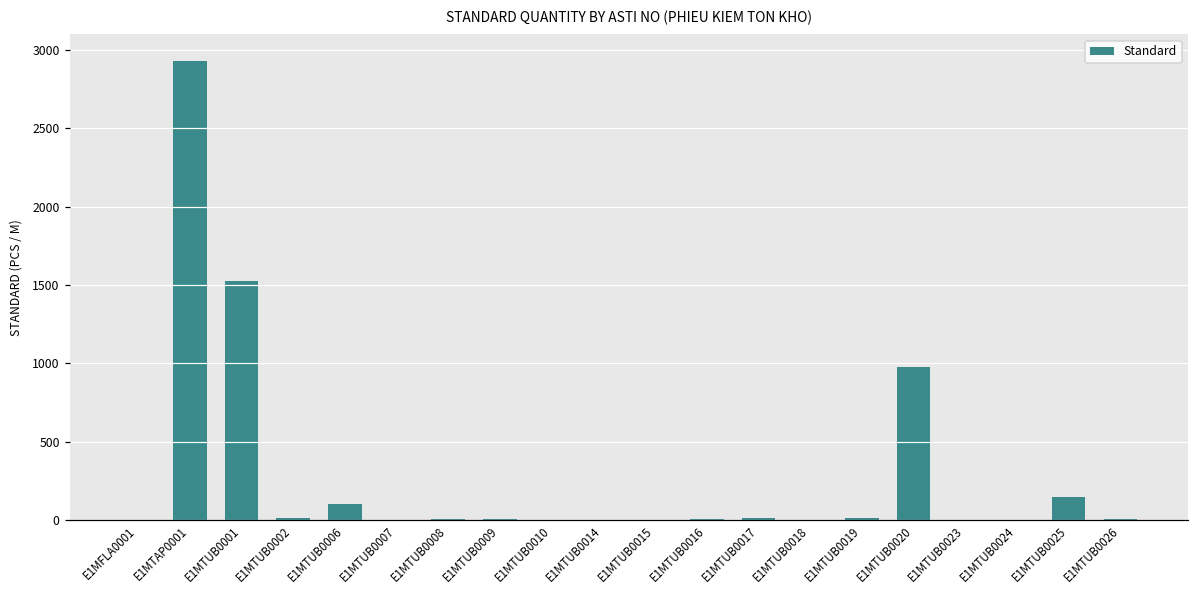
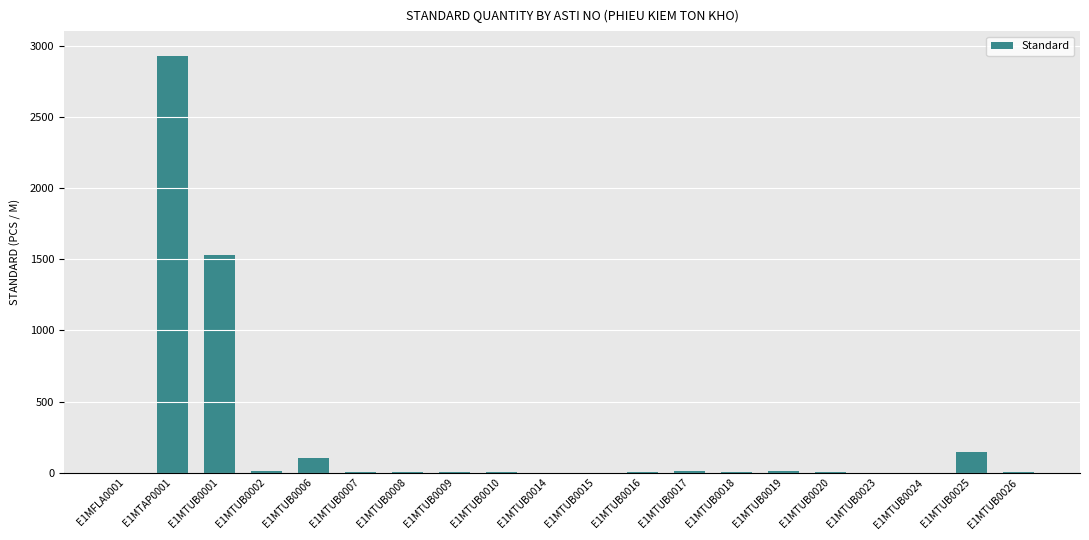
  {
    "E1MFLA0001": 0,
    "E1MTAP0001": 2930,
    "E1MTUB0001": 1530,
    "E1MTUB0006": 100,
    "E1MTUB0014": 0,
    "E1MTUB0015": 0,
-   "E1MTUB0020": 980,
+   "E1MTUB0020": 10,
    "E1MTUB0023": 0,
    "E1MTUB0024": 0,
    "E1MTUB0025": 150
  }
